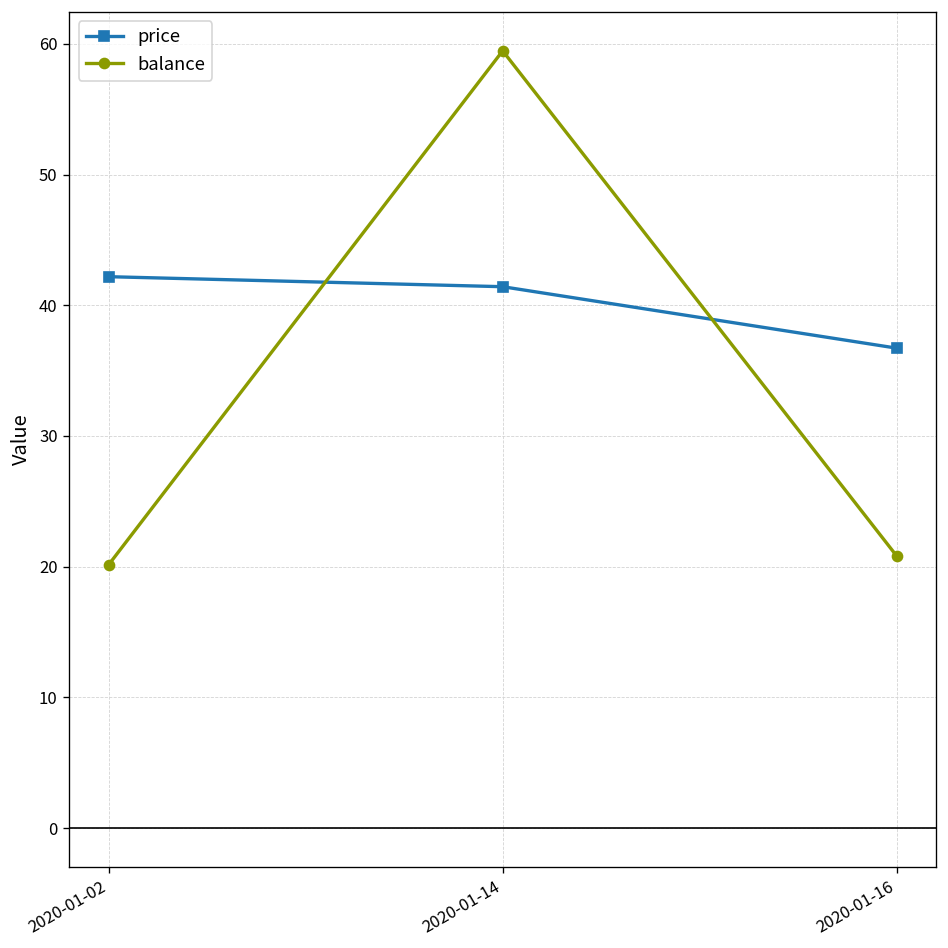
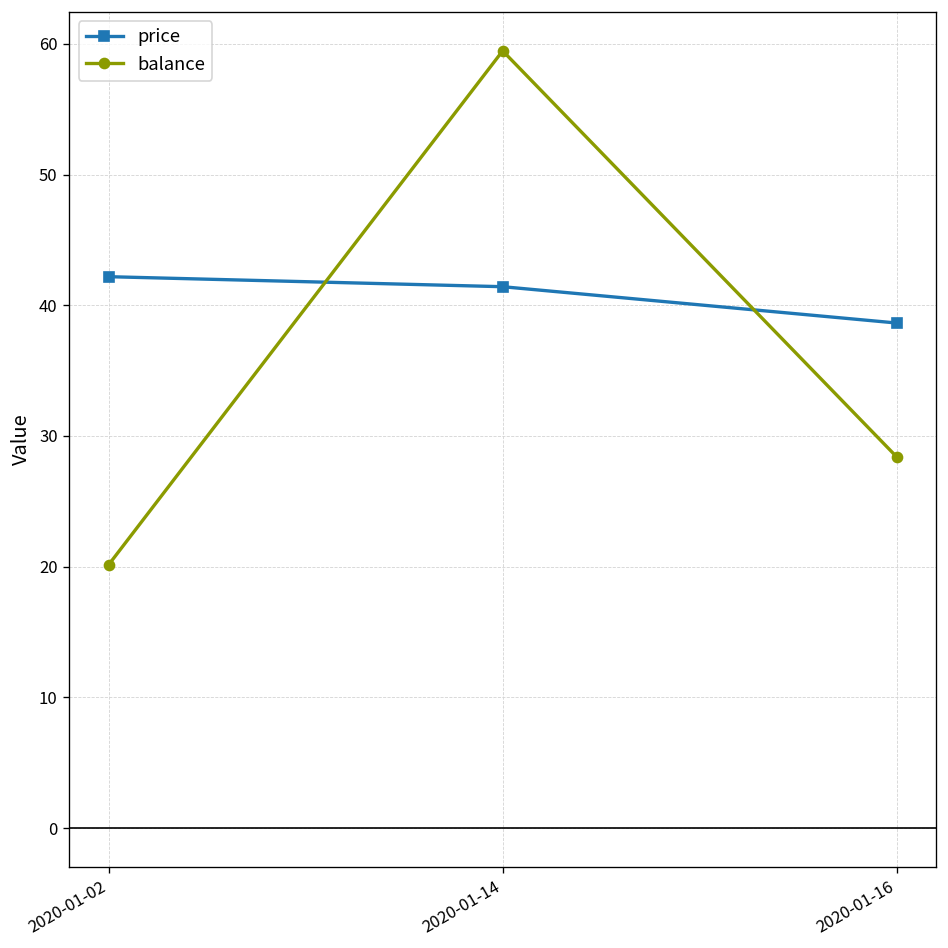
  {
    "price": {
      "2020-01-02": 42.2,
      "2020-01-14": 41.4,
-     "2020-01-16": 36.7
+     "2020-01-16": 38.6
    },
    "balance": {
      "2020-01-02": 20.2,
      "2020-01-14": 59.5,
-     "2020-01-16": 20.8
+     "2020-01-16": 28.4
    }
  }
